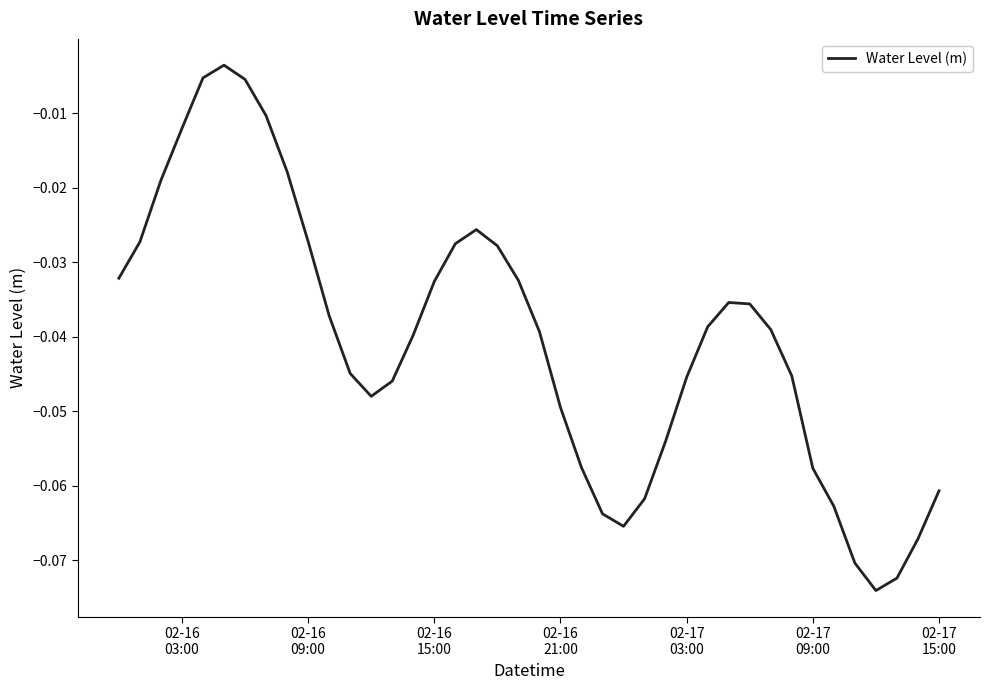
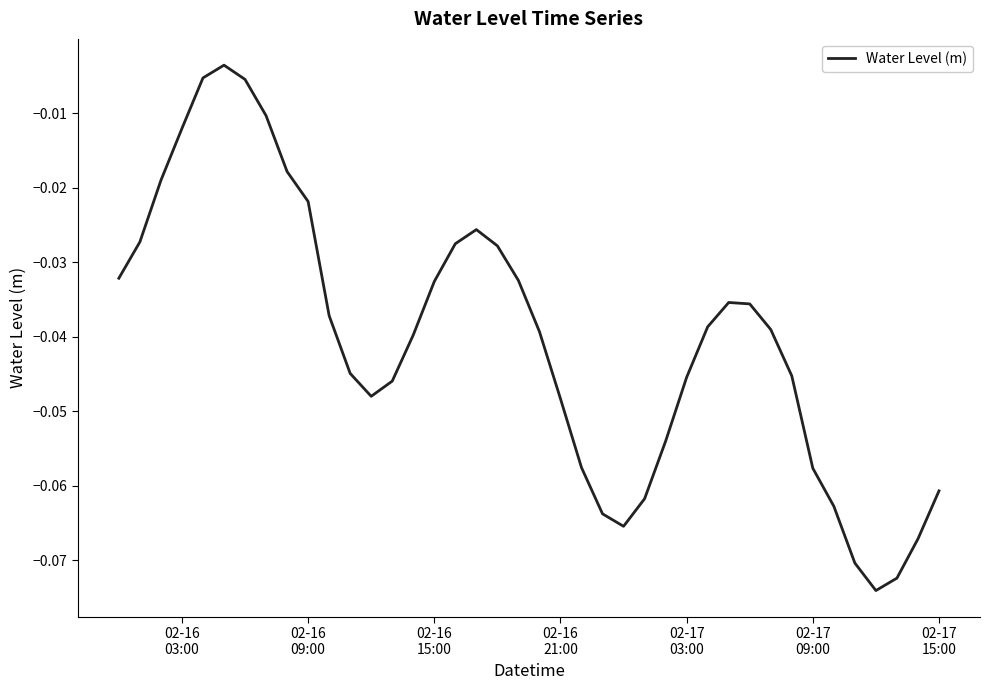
  {
    "02-16 03:00": -0.012,
-   "02-16 09:00": -0.027,
+   "02-16 09:00": -0.022,
    "02-16 15:00": -0.033,
-   "02-16 21:00": -0.049,
+   "02-16 21:00": -0.048,
    "02-17 03:00": -0.045,
    "02-17 09:00": -0.058,
    "02-17 15:00": -0.061
  }
